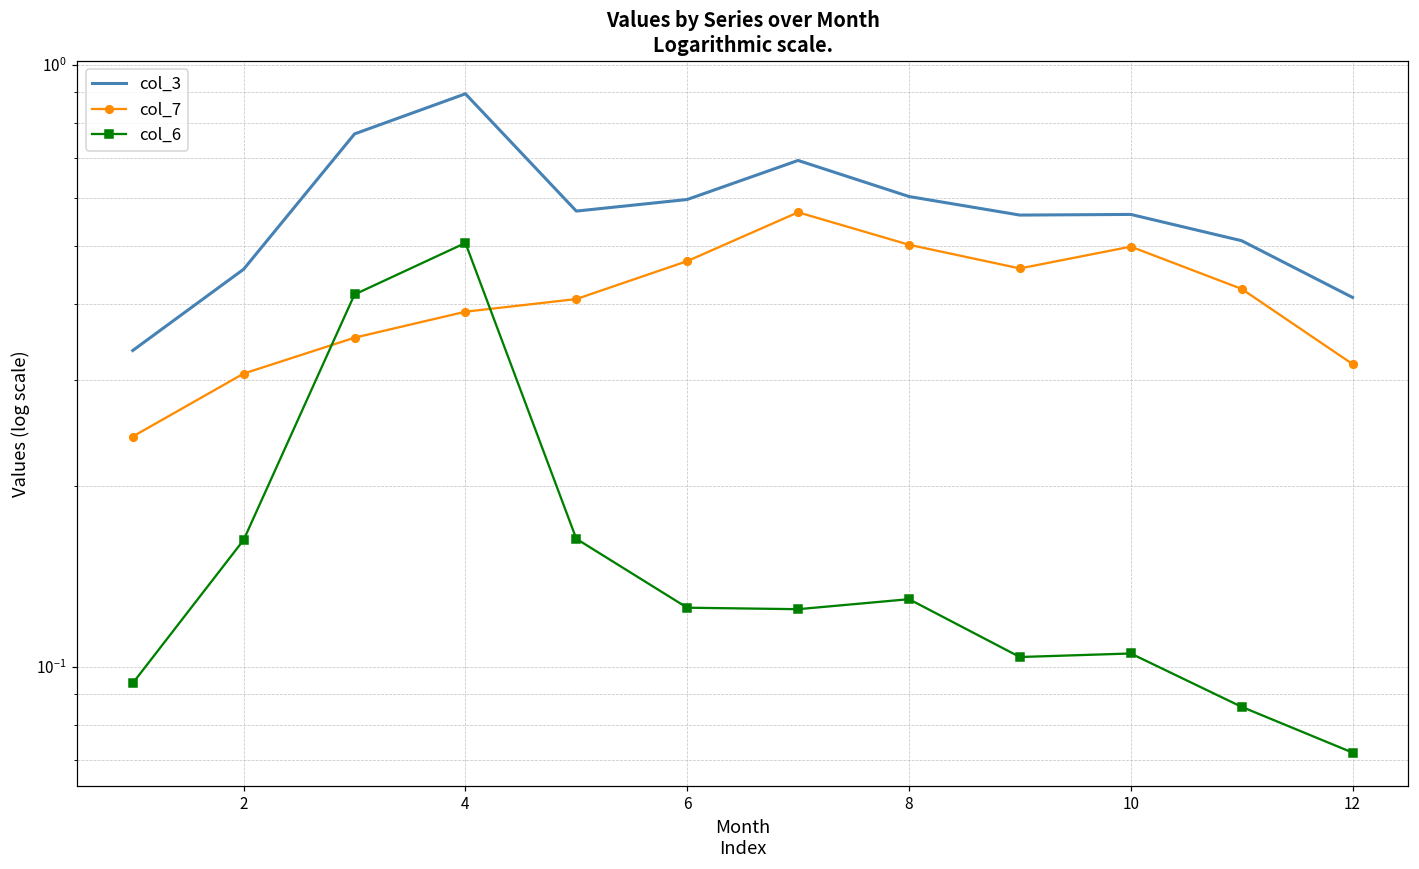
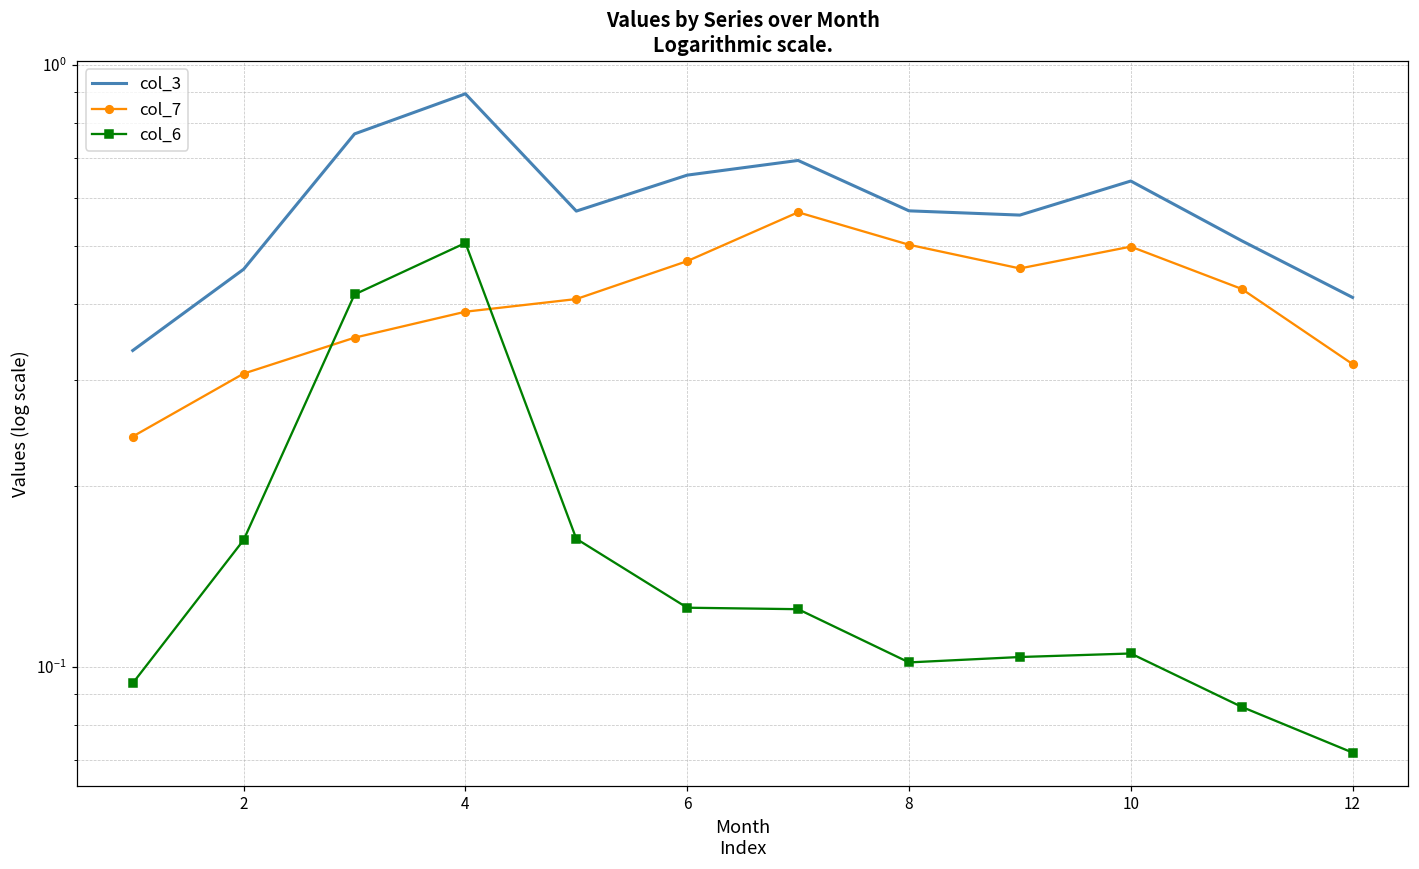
  {
    "col_3": {
      "2": 0.46,
      "4": 0.89,
-     "6": 0.60,
-     "8": 0.60,
-     "10": 0.56,
+     "6": 0.66,
+     "8": 0.57,
+     "10": 0.64,
      "12": 0.41
    },
    "col_7": {
      "2": 0.31,
      "4": 0.39,
      "6": 0.47,
      "8": 0.50,
      "10": 0.50,
      "12": 0.32
    },
    "col_6": {
      "2": 0.162,
      "4": 0.51,
      "6": 0.125,
-     "8": 0.130,
+     "8": 0.102,
      "10": 0.105,
      "12": 0.072
    }
  }
